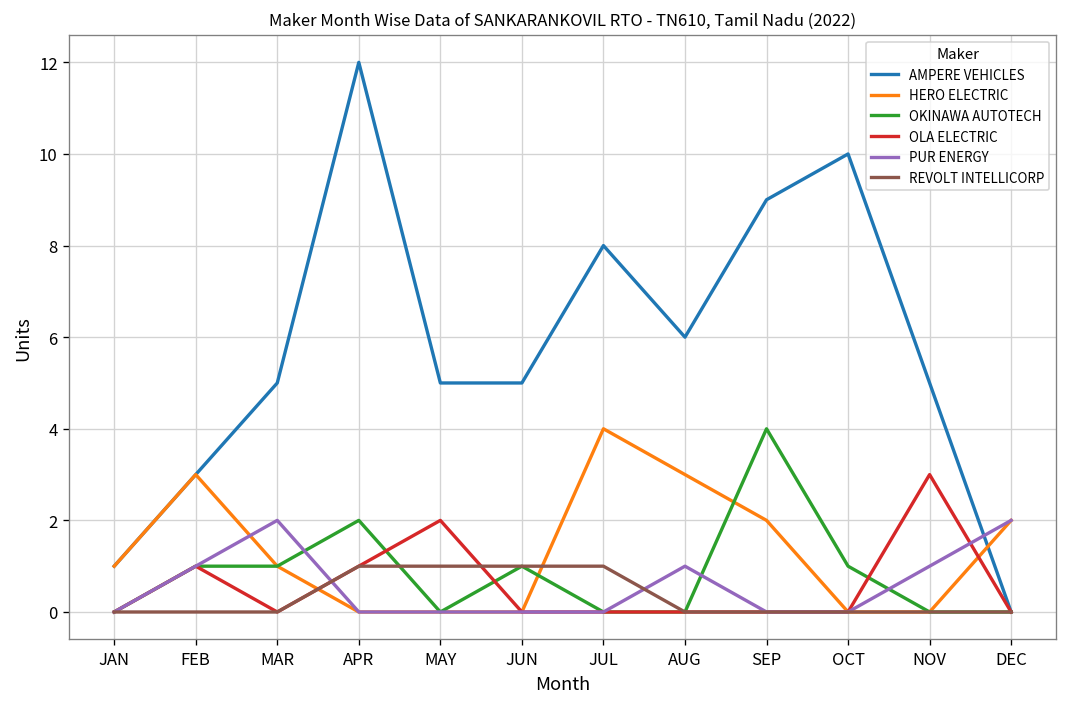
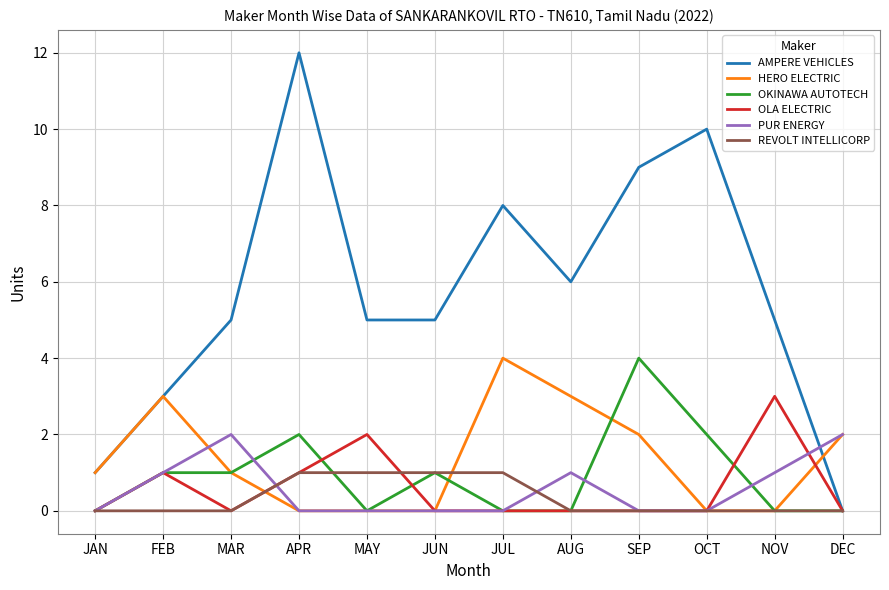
  {
    "AMPERE VEHICLES": {
      "MAR": 5,
      "APR": 12,
      "MAY": 5,
      "JUN": 5,
      "JUL": 8,
      "AUG": 6,
      "SEP": 9,
      "OCT": 10,
      "NOV": 5
    },
    "HERO ELECTRIC": {
      "JUL": 4,
      "AUG": 3,
      "SEP": 2
    },
    "OKINAWA AUTOTECH": {
      "APR": 2,
      "SEP": 4,
-     "OCT": 1
+     "OCT": 2
    },
    "OLA ELECTRIC": {
      "MAY": 2,
      "NOV": 3
    },
    "PUR ENERGY": {
      "MAR": 2,
      "AUG": 1,
      "NOV": 1
    },
    "REVOLT INTELLICORP": {
      "FEB": 0,
      "MAY": 1,
      "JUL": 1
    }
  }
